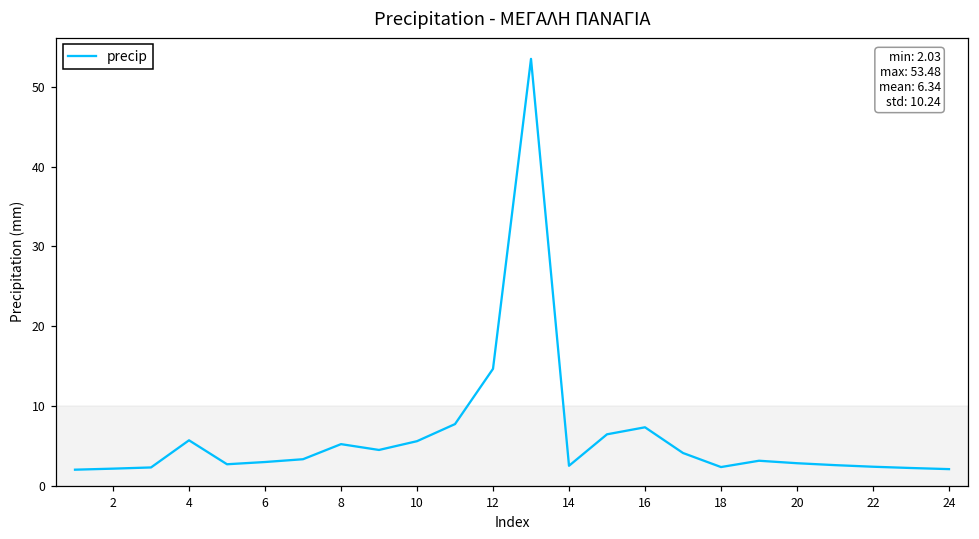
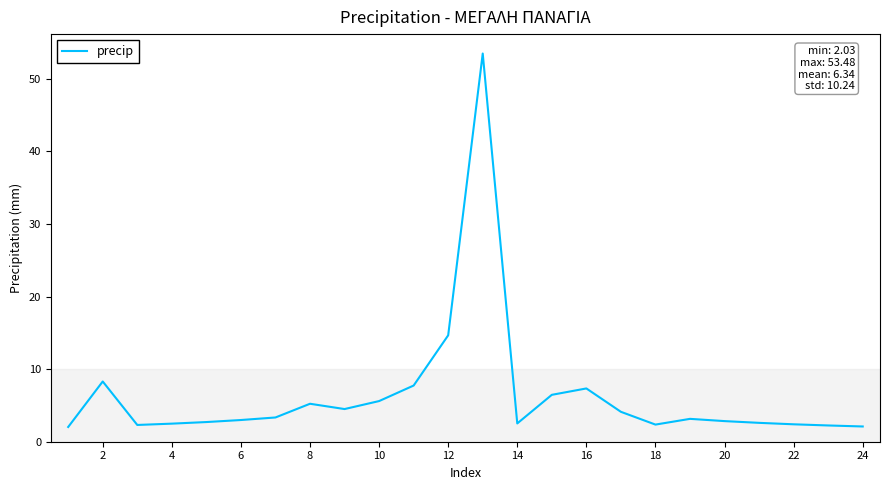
  {
-   "2": 2,
-   "4": 6,
+   "2": 8,
+   "4": 2,
    "6": 3,
    "8": 5,
    "10": 6,
    "12": 15,
    "14": 3,
    "16": 7,
    "18": 2,
    "20": 3,
    "22": 2,
    "24": 2
  }
